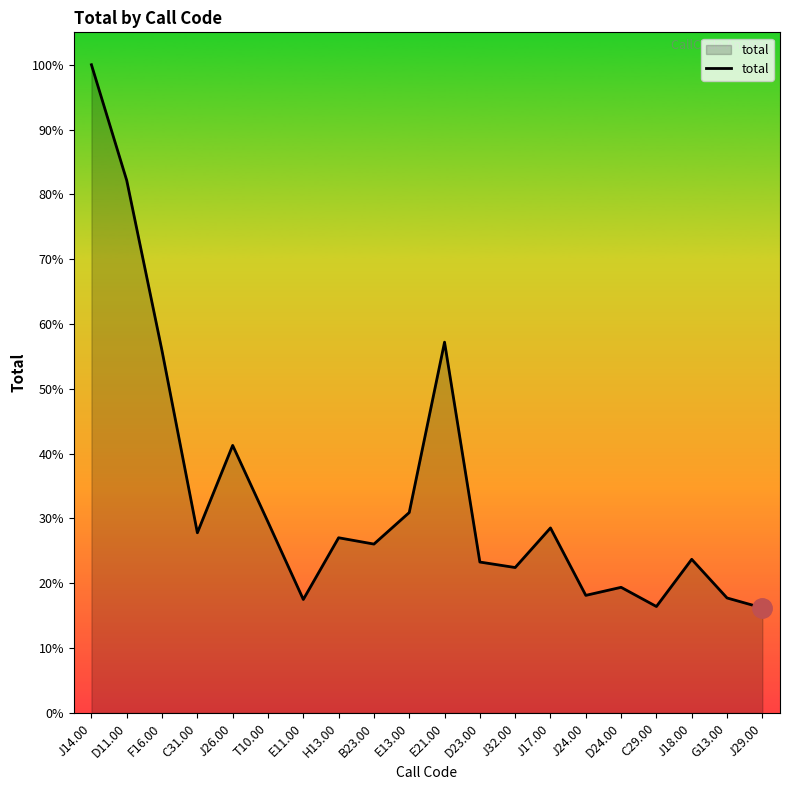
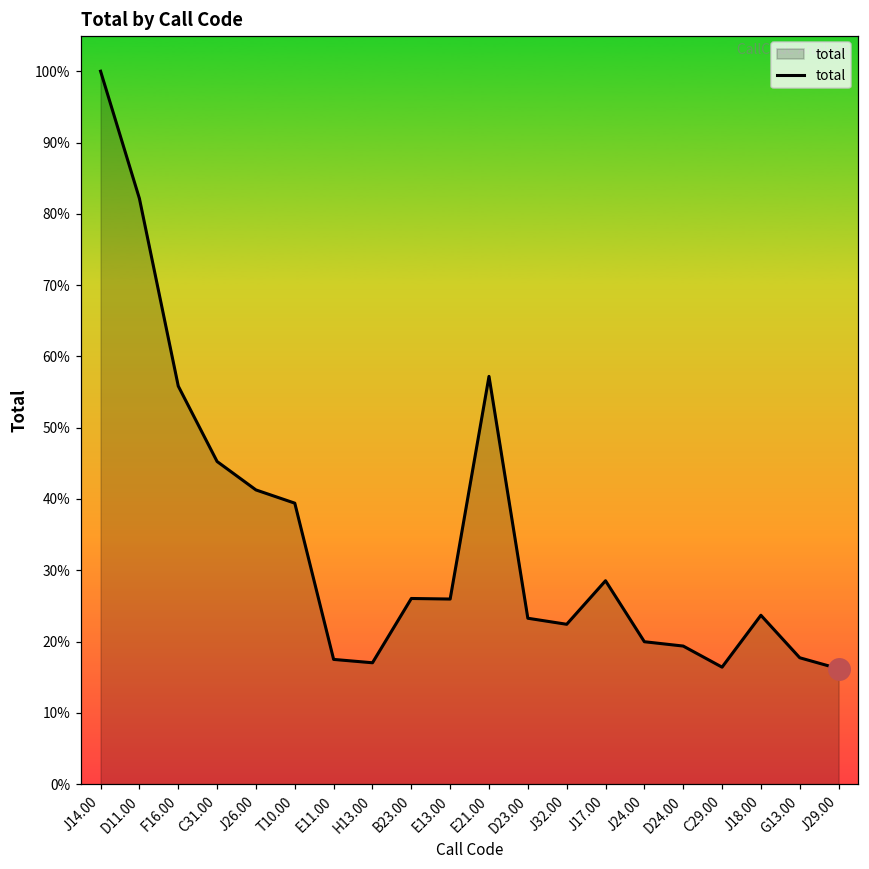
  {
    "total": {
      "J14.00": "100%",
      "D11.00": "82%",
      "F16.00": "56%",
-     "C31.00": "28%",
+     "C31.00": "45%",
      "J26.00": "41%",
-     "T10.00": "29%",
+     "T10.00": "39%",
      "E11.00": "18%",
-     "H13.00": "27%",
+     "H13.00": "17%",
      "B23.00": "26%",
-     "E13.00": "31%",
+     "E13.00": "26%",
      "E21.00": "57%",
      "D23.00": "23%",
      "J32.00": "22%",
      "J17.00": "29%",
-     "J24.00": "18%",
+     "J24.00": "20%",
      "D24.00": "19%",
      "C29.00": "16%",
      "J18.00": "24%",
      "G13.00": "18%"
    }
  }
